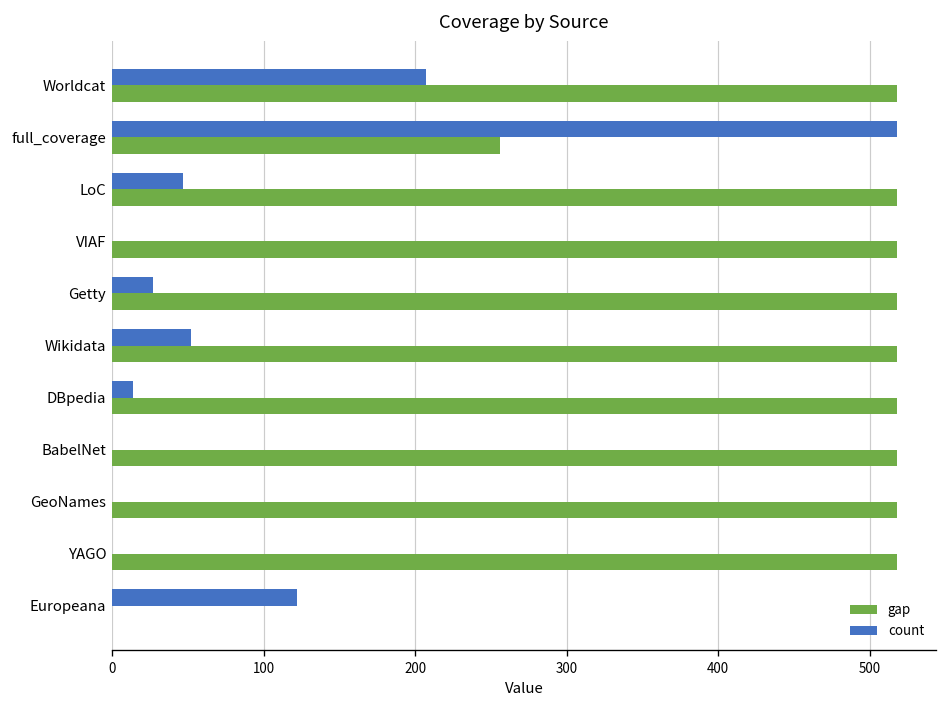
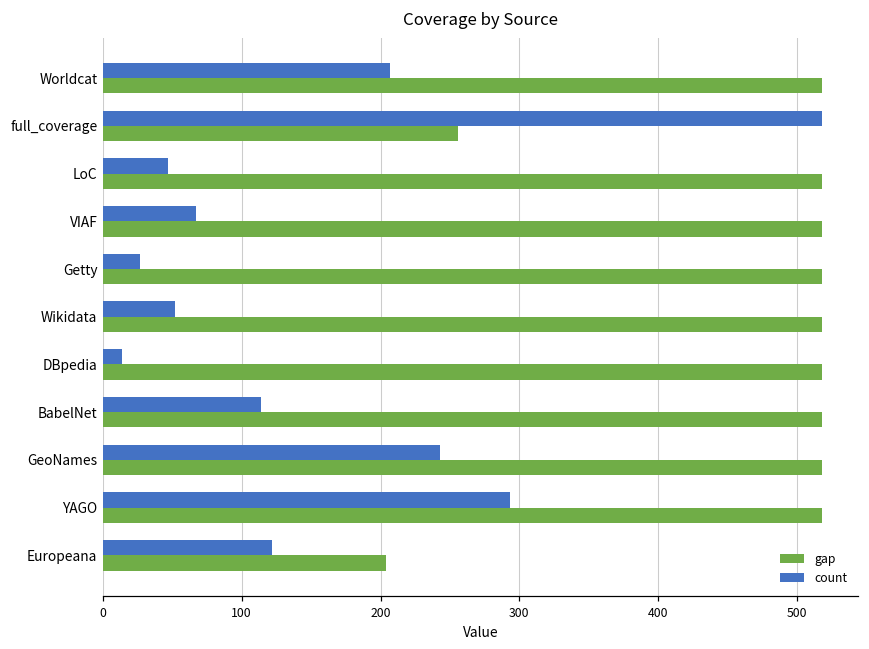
  {
    "gap": {
      "Worldcat": 518,
      "full_coverage": 256,
      "LoC": 518,
      "VIAF": 518,
      "Getty": 518,
      "Wikidata": 518,
      "DBpedia": 518,
      "BabelNet": 518,
      "GeoNames": 518,
      "YAGO": 518,
-     "Europeana": 0
+     "Europeana": 204
    },
    "count": {
      "Worldcat": 207,
      "full_coverage": 518,
      "LoC": 47,
-     "VIAF": 0,
+     "VIAF": 67,
      "Getty": 27,
      "Wikidata": 52,
      "DBpedia": 14,
-     "BabelNet": 0,
-     "GeoNames": 0,
-     "YAGO": 0,
+     "BabelNet": 114,
+     "GeoNames": 243,
+     "YAGO": 293,
      "Europeana": 122
    }
  }
